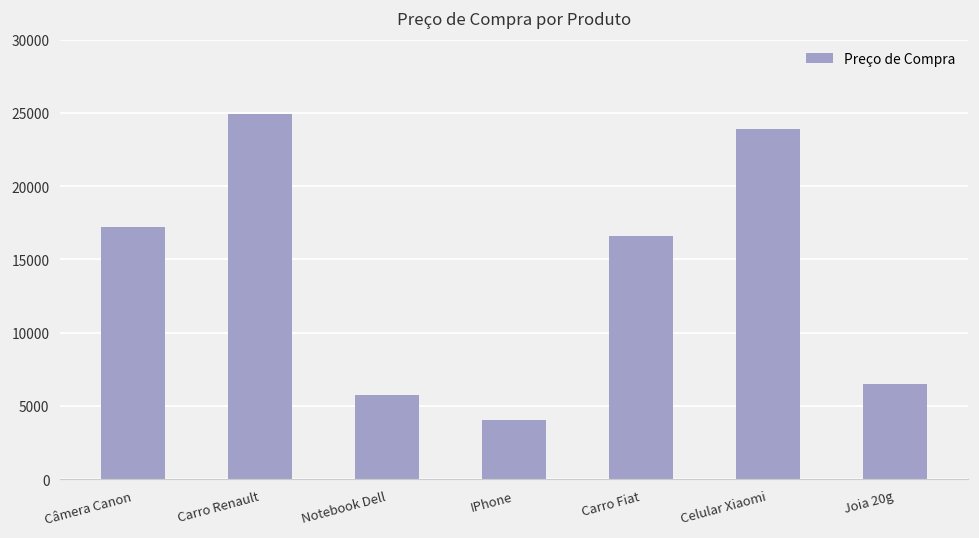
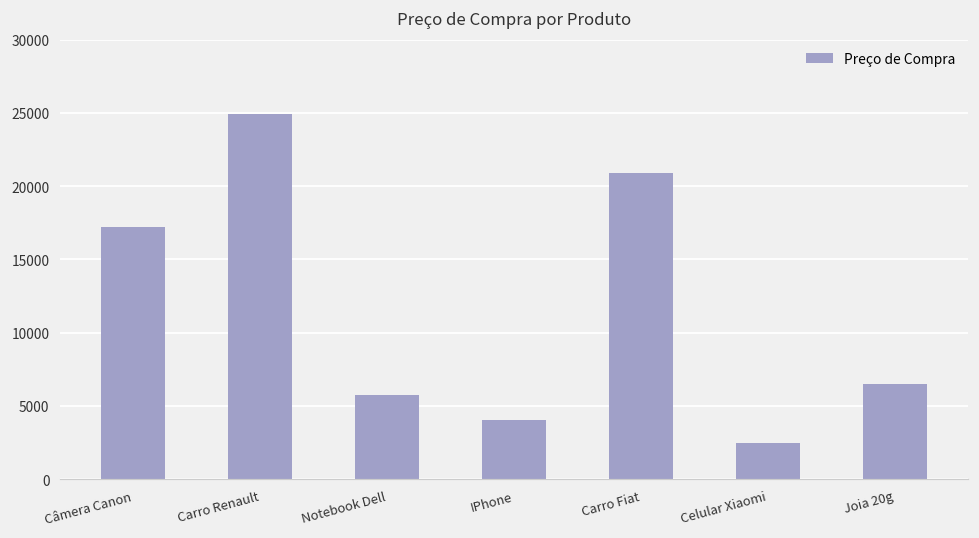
  {
    "Câmera Canon": 17200,
    "Carro Renault": 24900,
    "Notebook Dell": 5800,
    "IPhone": 4100,
-   "Carro Fiat": 16600,
-   "Celular Xiaomi": 23900,
+   "Carro Fiat": 20900,
+   "Celular Xiaomi": 2400,
    "Joia 20g": 6500
  }
